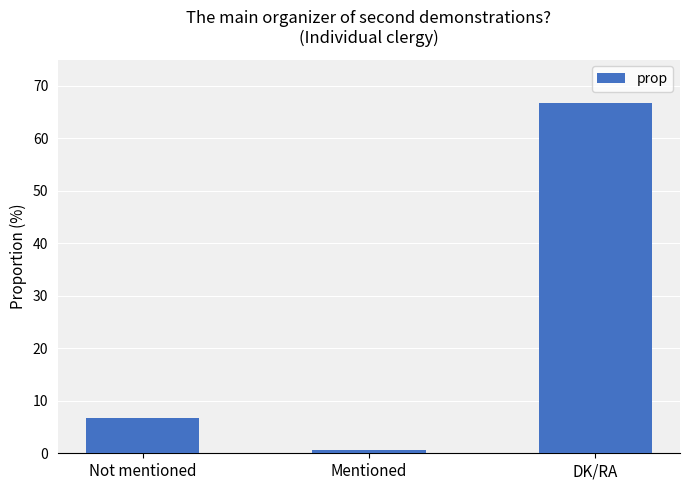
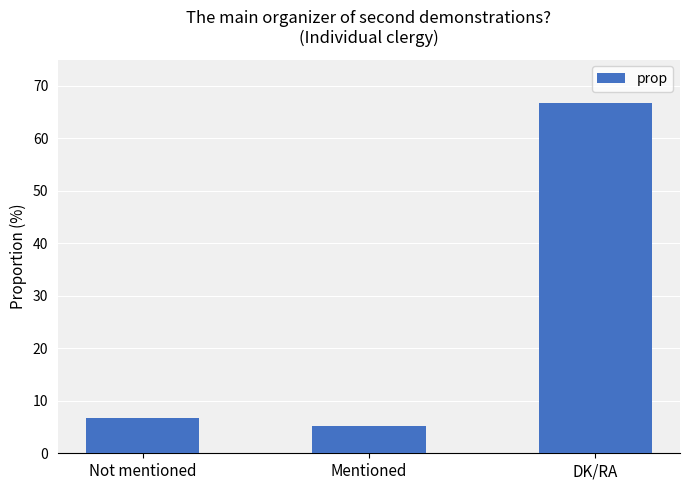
  {
    "Not mentioned": 7,
-   "Mentioned": 1,
+   "Mentioned": 5,
    "DK/RA": 67
  }
